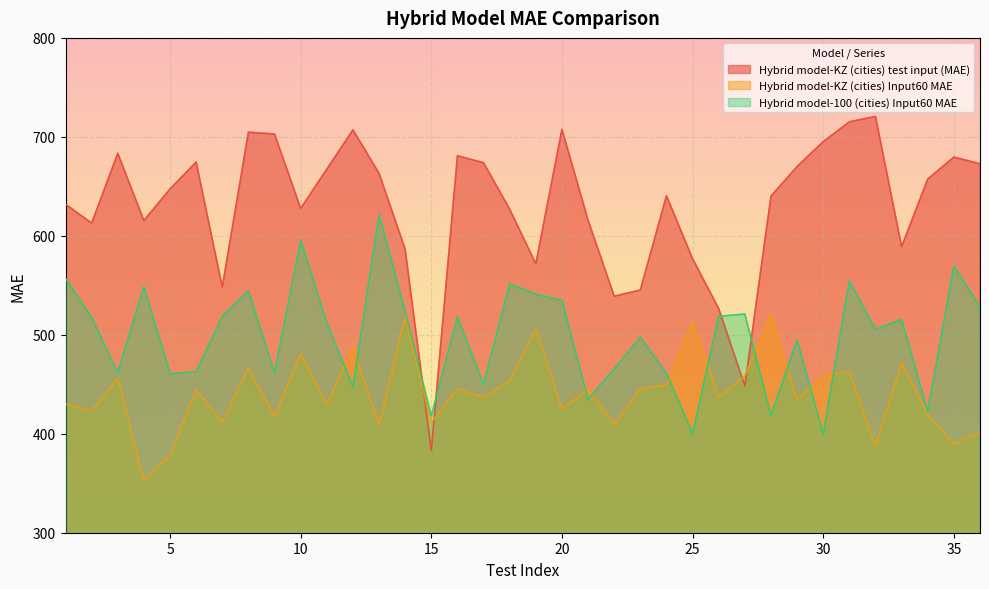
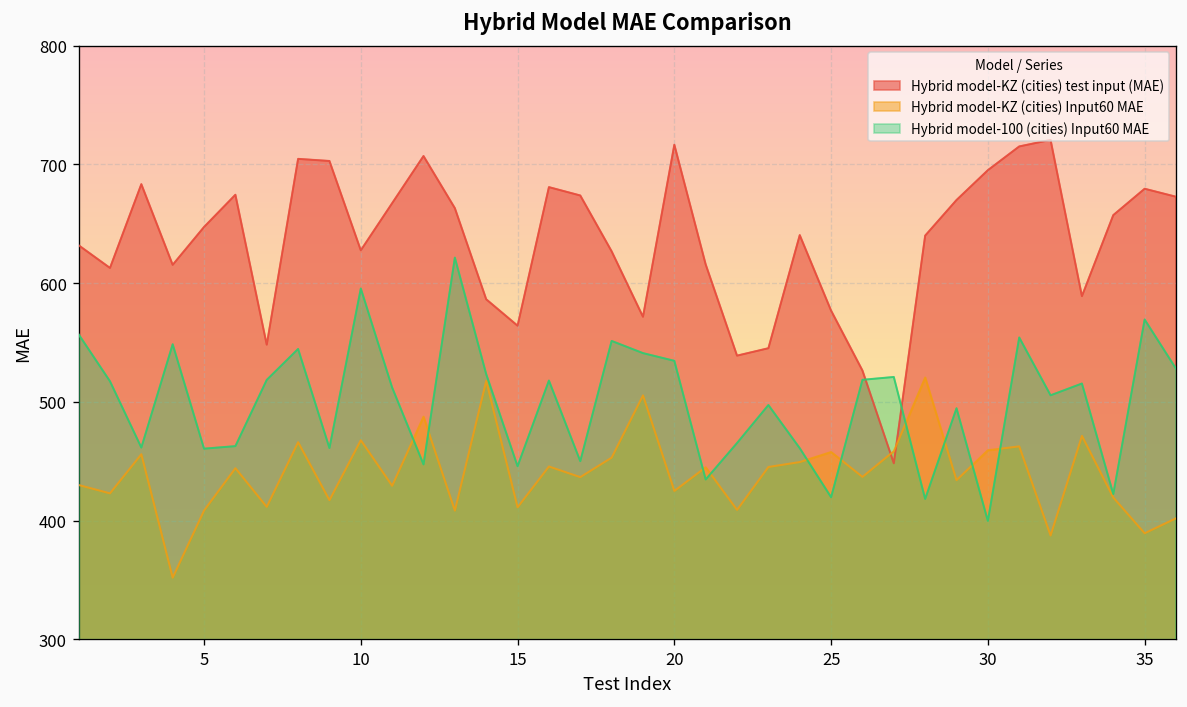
  {
    "Hybrid model-KZ (cities) test input (MAE)": {
      "5": 650,
      "10": 630,
-     "15": 380,
-     "20": 710,
+     "15": 560,
+     "20": 720,
      "25": 580,
      "30": 700,
      "35": 680
    },
    "Hybrid model-KZ (cities) Input60 MAE": {
-     "5": 380,
-     "10": 480,
+     "5": 410,
+     "10": 470,
      "15": 410,
      "20": 430,
-     "25": 510,
+     "25": 460,
      "30": 460,
      "35": 390
    },
    "Hybrid model-100 (cities) Input60 MAE": {
      "5": 460,
      "10": 600,
-     "15": 420,
+     "15": 450,
      "20": 530,
-     "25": 400,
+     "25": 420,
      "30": 400,
      "35": 570
    }
  }
